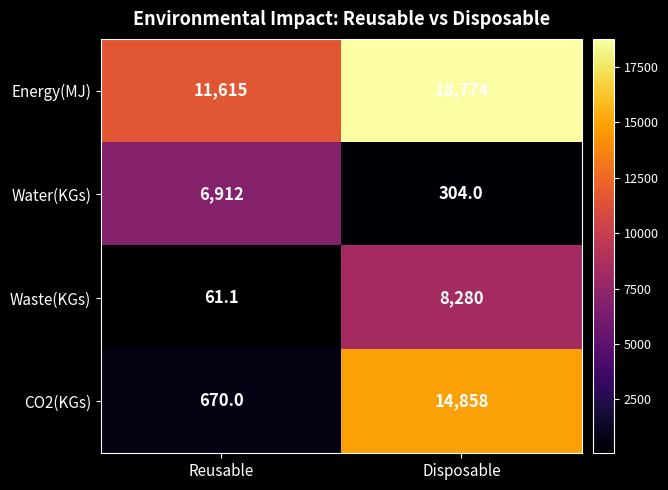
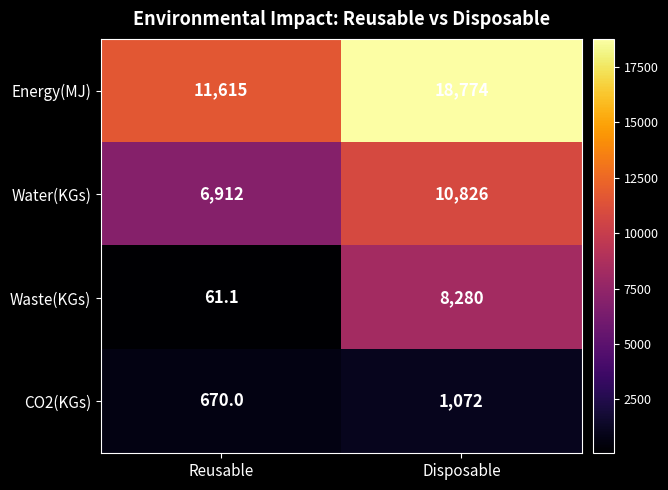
  {
    "Energy(MJ)": {
      "Reusable": "11,615",
      "Disposable": "18,774"
    },
    "Water(KGs)": {
      "Reusable": "6,912",
-     "Disposable": "304.0"
+     "Disposable": "10,826"
    },
    "Waste(KGs)": {
      "Reusable": "61.1",
      "Disposable": "8,280"
    },
    "CO2(KGs)": {
      "Reusable": "670.0",
-     "Disposable": "14,858"
+     "Disposable": "1,072"
    }
  }
